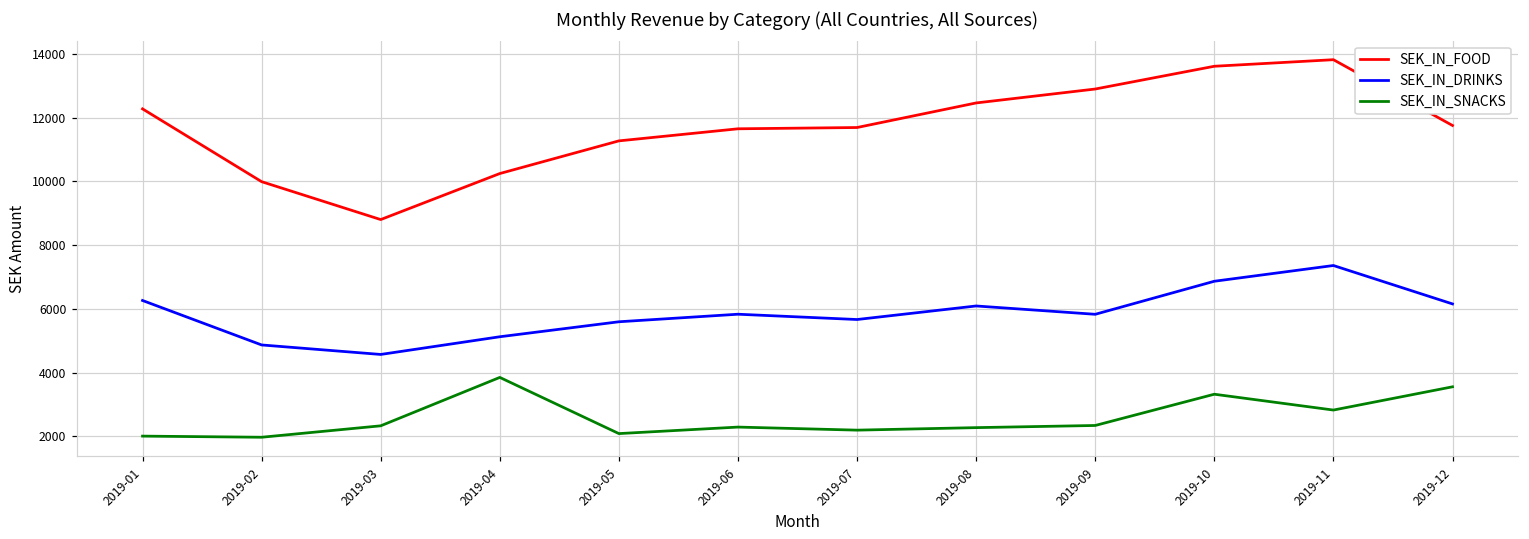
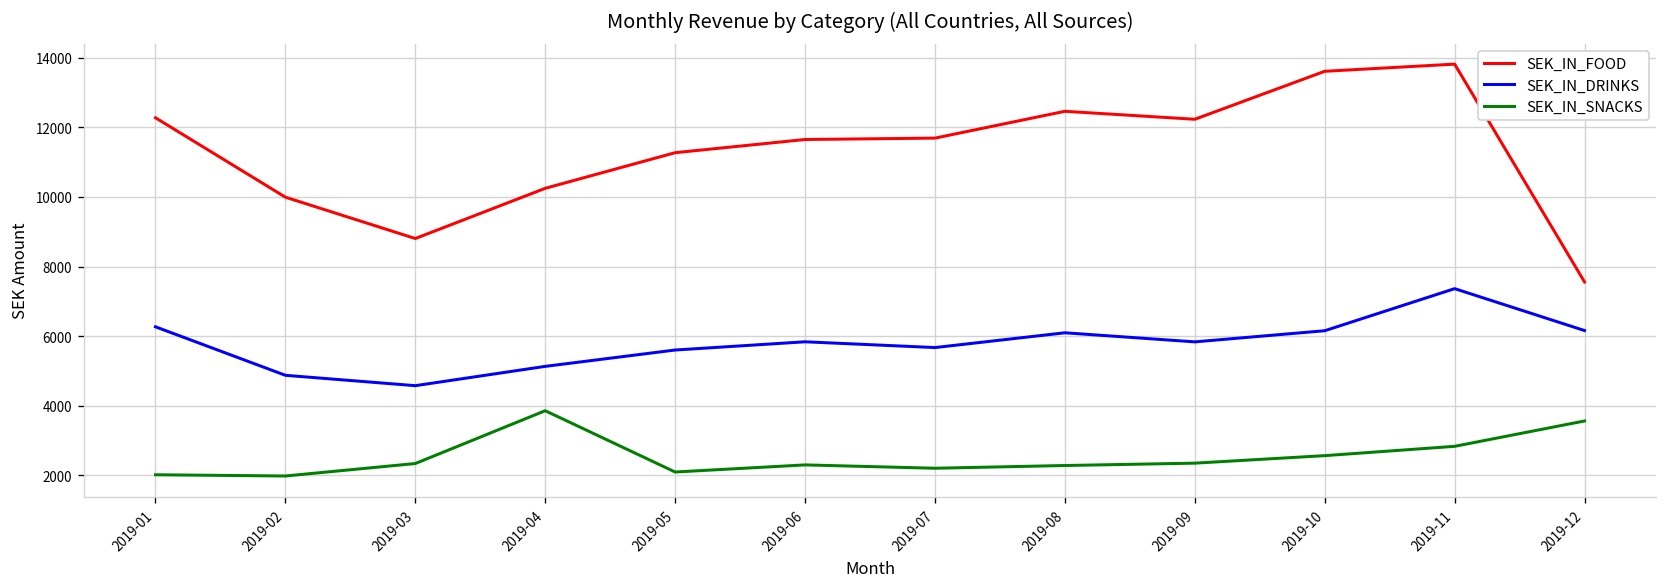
  {
    "SEK_IN_FOOD": {
      "2019-01": 12300,
      "2019-02": 10000,
      "2019-03": 8800,
      "2019-04": 10200,
      "2019-05": 11300,
      "2019-06": 11700,
      "2019-07": 11700,
      "2019-08": 12500,
-     "2019-09": 12900,
+     "2019-09": 12200,
      "2019-10": 13600,
      "2019-11": 13800,
-     "2019-12": 11800
+     "2019-12": 7600
    },
    "SEK_IN_DRINKS": {
      "2019-01": 6300,
      "2019-02": 4900,
      "2019-03": 4600,
      "2019-04": 5100,
      "2019-05": 5600,
      "2019-06": 5800,
      "2019-07": 5700,
      "2019-08": 6100,
      "2019-09": 5800,
-     "2019-10": 6900,
+     "2019-10": 6200,
      "2019-11": 7400,
      "2019-12": 6200
    },
    "SEK_IN_SNACKS": {
      "2019-01": 2000,
      "2019-02": 2000,
      "2019-03": 2300,
      "2019-04": 3900,
      "2019-05": 2100,
      "2019-06": 2300,
      "2019-07": 2200,
      "2019-08": 2300,
      "2019-09": 2300,
-     "2019-10": 3300,
+     "2019-10": 2600,
      "2019-11": 2800,
      "2019-12": 3600
    }
  }
